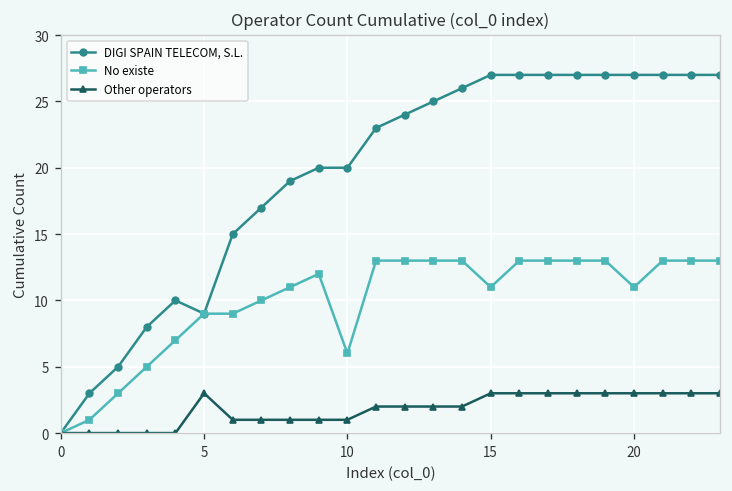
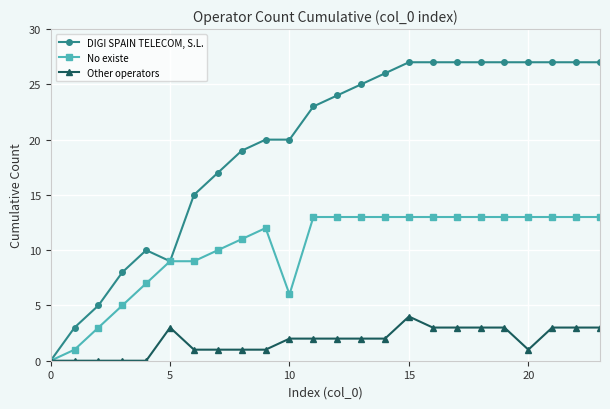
  {
    "DIGI SPAIN TELECOM, S.L.": {
      "10": 20,
      "15": 27,
      "20": 27
    },
    "No existe": {
      "10": 6,
-     "15": 11,
-     "20": 11
+     "15": 13,
+     "20": 13
    },
    "Other operators": {
      "5": 3,
-     "10": 1,
-     "15": 3,
-     "20": 3
+     "10": 2,
+     "15": 4,
+     "20": 1
    }
  }
